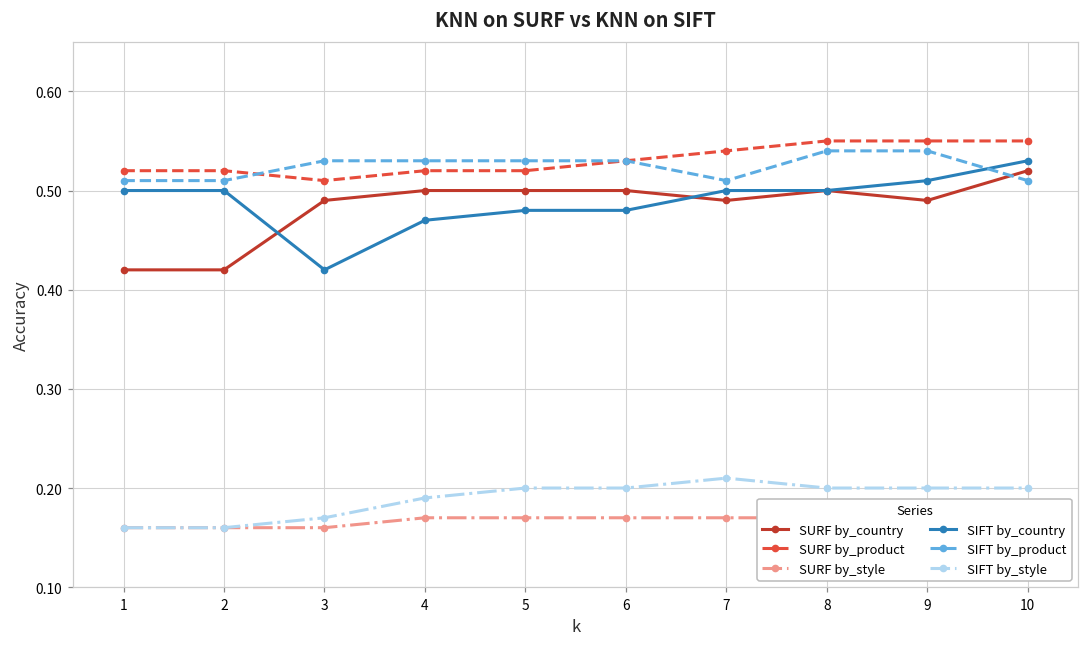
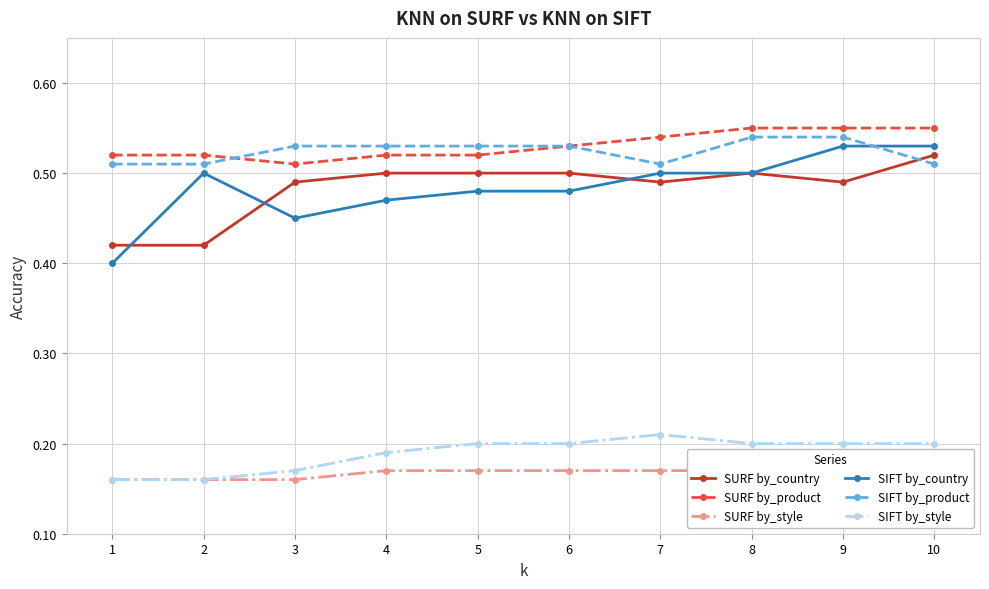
  {
    "SURF by_style": {
      "3": 0.16,
      "4": 0.17,
      "5": 0.17,
      "6": 0.17,
      "7": 0.17
    },
    "SIFT by_country": {
-     "1": 0.5,
+     "1": 0.4,
      "2": 0.50,
-     "3": 0.42,
+     "3": 0.45,
      "4": 0.47,
      "5": 0.48,
      "6": 0.48,
      "7": 0.50,
-     "9": 0.51,
+     "9": 0.53,
      "10": 0.53
    },
    "SIFT by_product": {
      "1": 0.51,
      "2": 0.51,
      "3": 0.53,
      "4": 0.53,
      "5": 0.53,
      "7": 0.51,
      "8": 0.54,
      "9": 0.54,
      "10": 0.51
    },
    "SIFT by_style": {
      "3": 0.17,
      "4": 0.19,
      "5": 0.20,
      "6": 0.20,
      "7": 0.21,
      "8": 0.20,
      "9": 0.20,
      "10": 0.20
    }
  }
